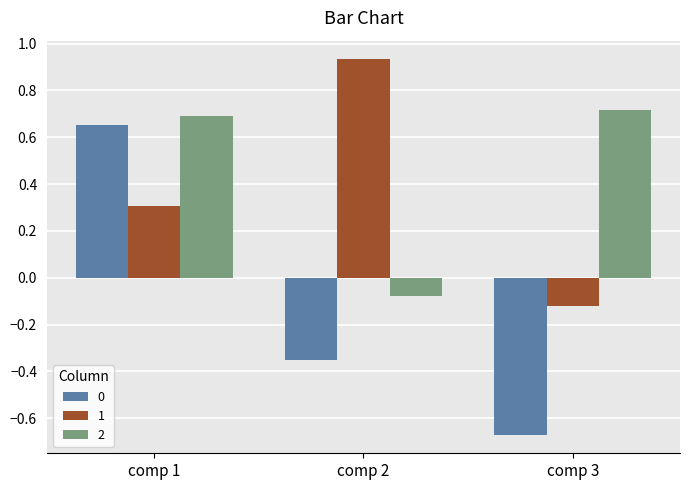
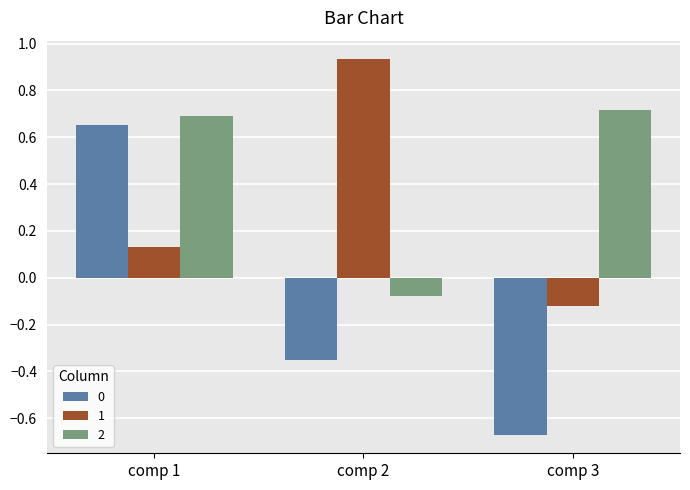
  {
    "1": {
-     "comp 1": 0.31,
+     "comp 1": 0.13,
      "comp 2": 0.93,
      "comp 3": -0.12
    }
  }
